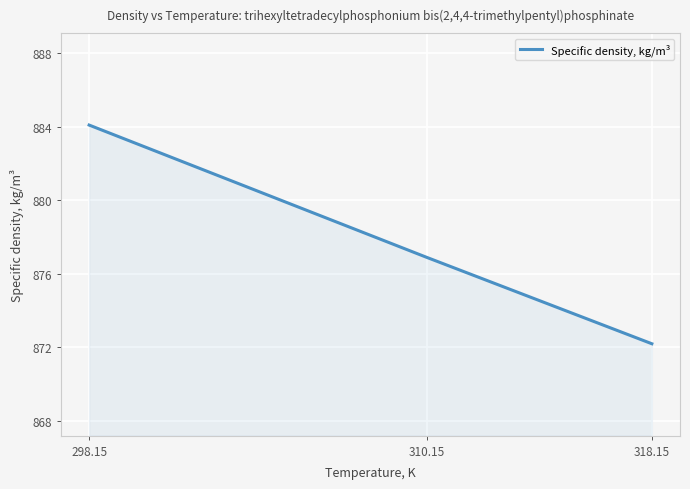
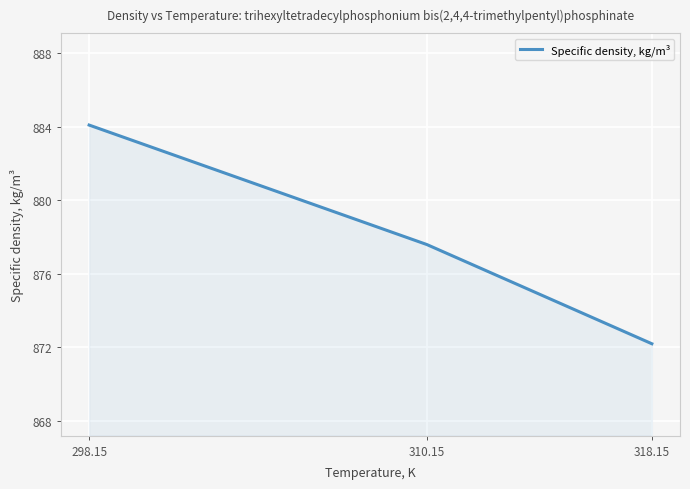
  {
    "298.15": 884.1,
-   "310.15": 876.9,
+   "310.15": 877.6,
    "318.15": 872.2
  }
